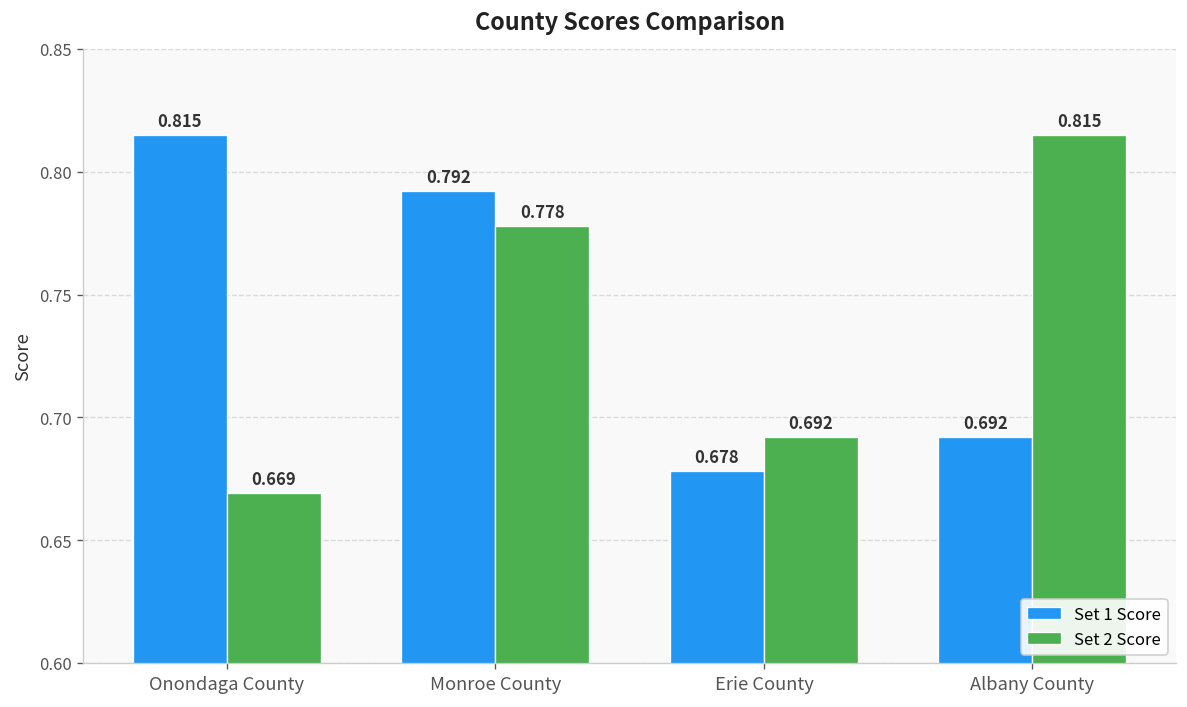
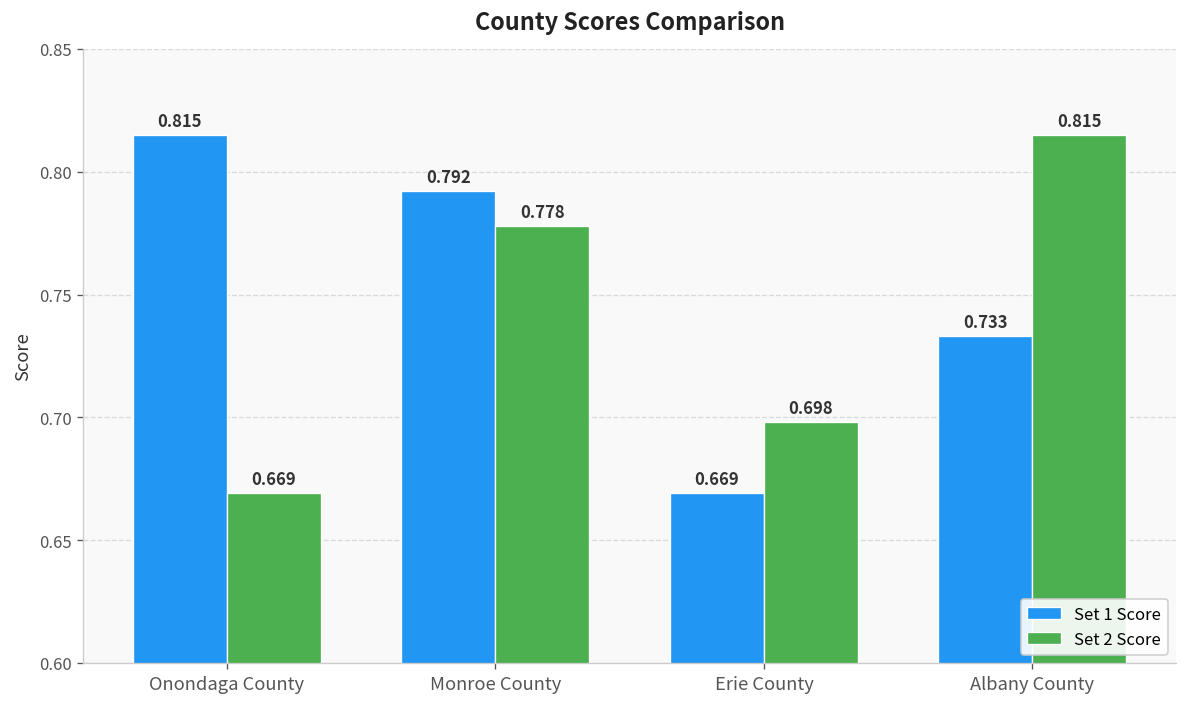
  {
    "Set 1 Score": {
      "Onondaga County": 0.815,
      "Monroe County": 0.792,
-     "Erie County": 0.678,
-     "Albany County": 0.692
+     "Erie County": 0.669,
+     "Albany County": 0.733
    },
    "Set 2 Score": {
      "Onondaga County": 0.669,
      "Monroe County": 0.778,
-     "Erie County": 0.692,
+     "Erie County": 0.698,
      "Albany County": 0.815
    }
  }
